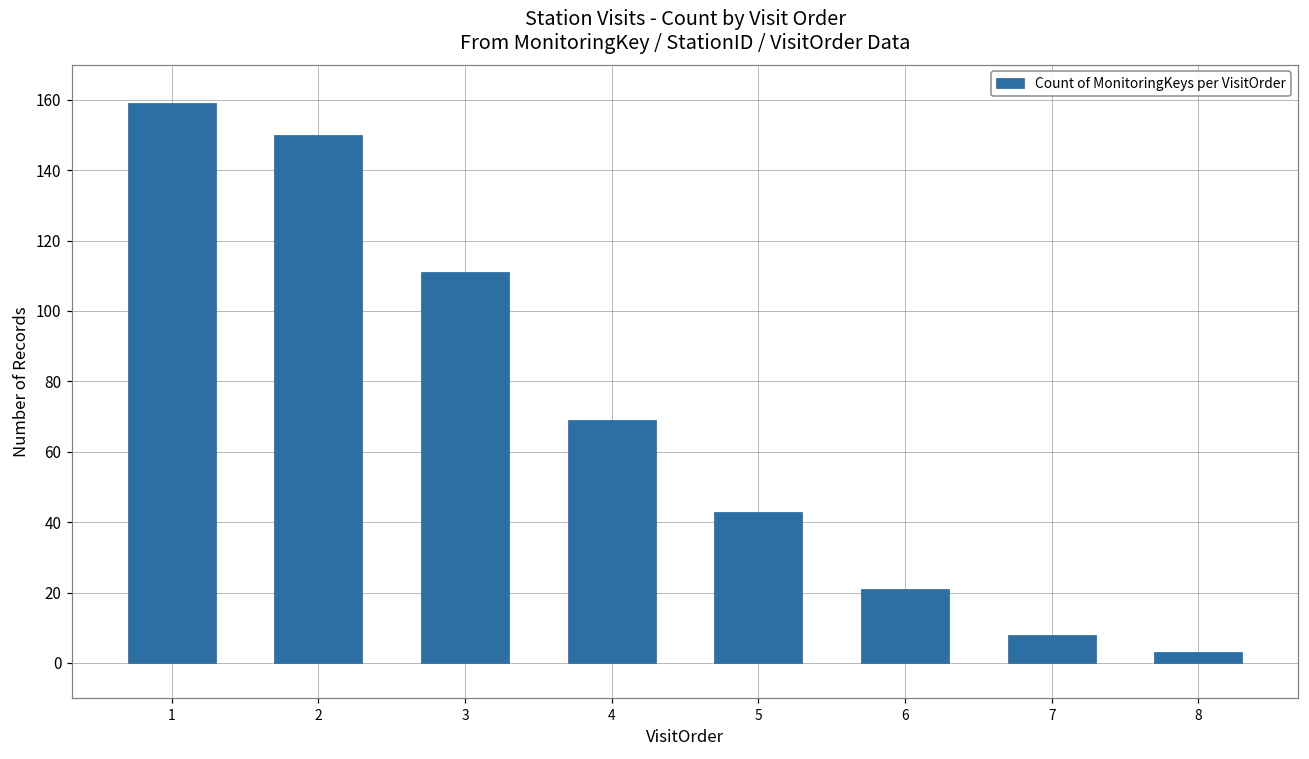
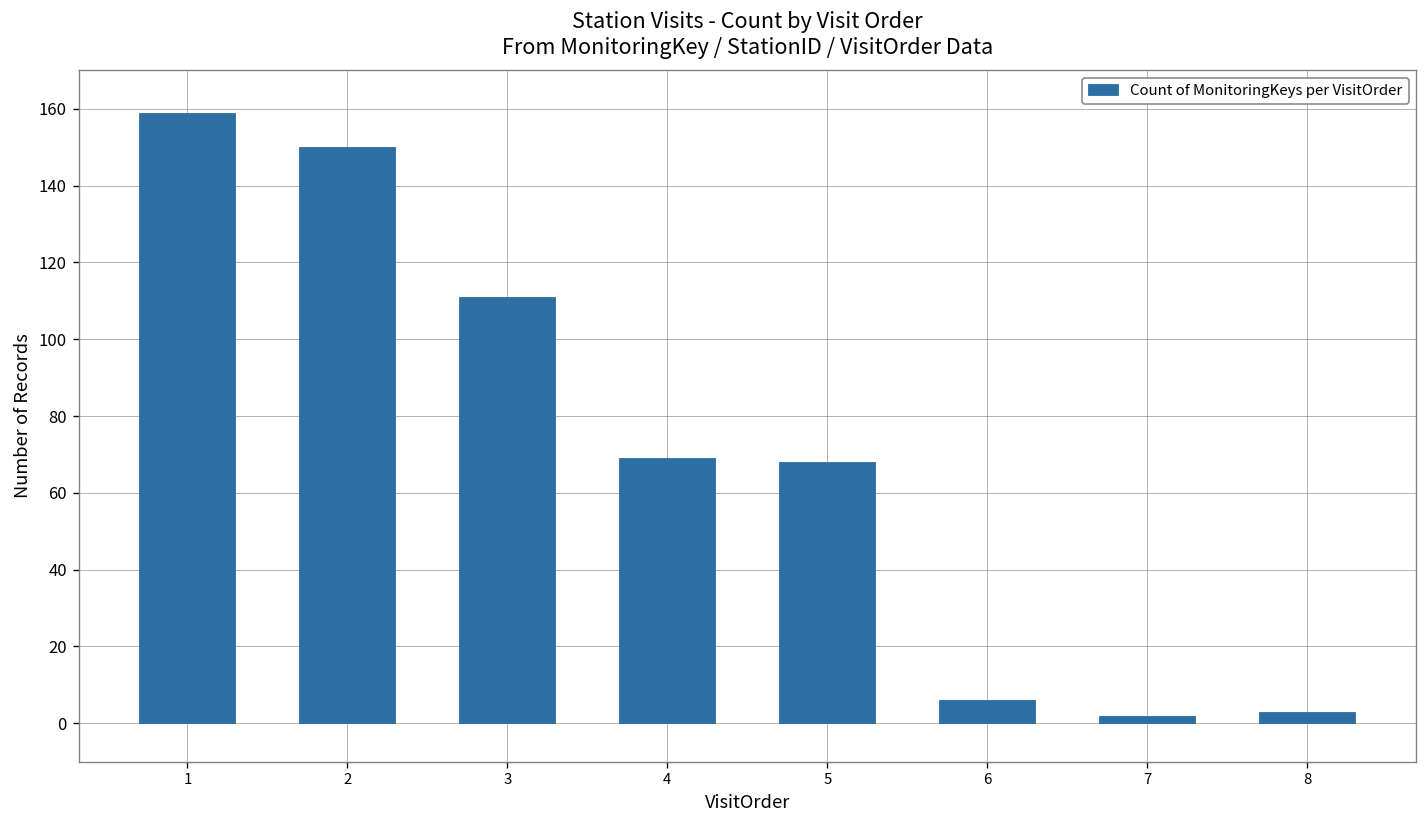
  {
    "1": 159,
    "2": 150,
    "3": 111,
    "4": 69,
-   "5": 43,
-   "6": 21,
-   "7": 8,
+   "5": 68,
+   "6": 6,
+   "7": 2,
    "8": 3
  }
